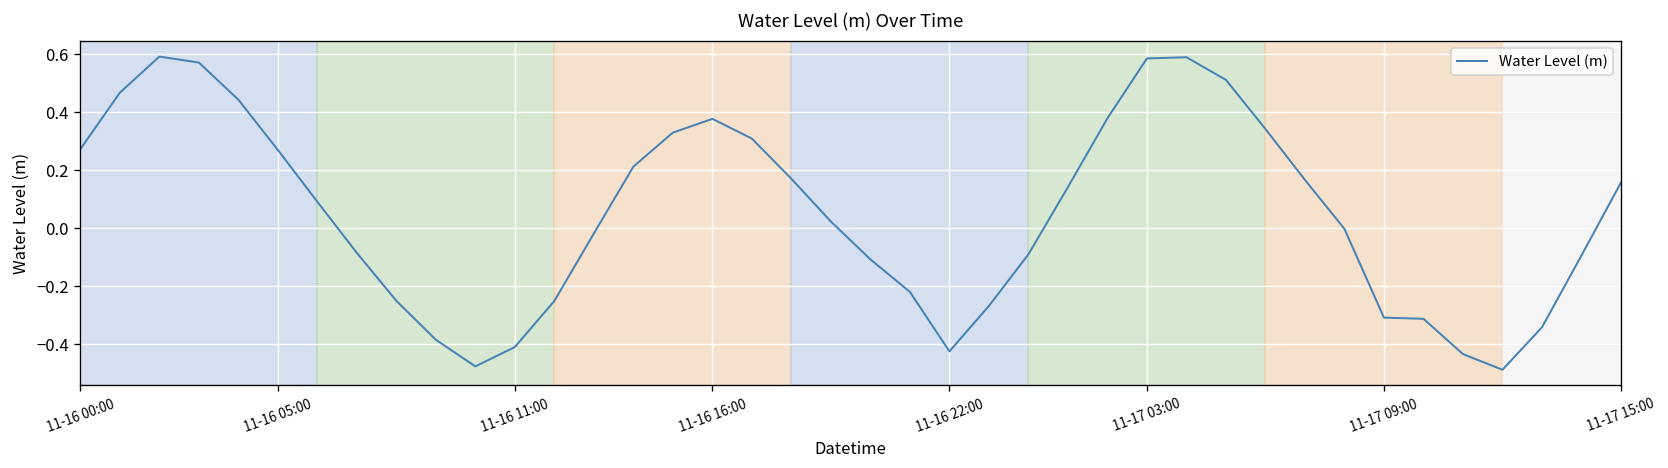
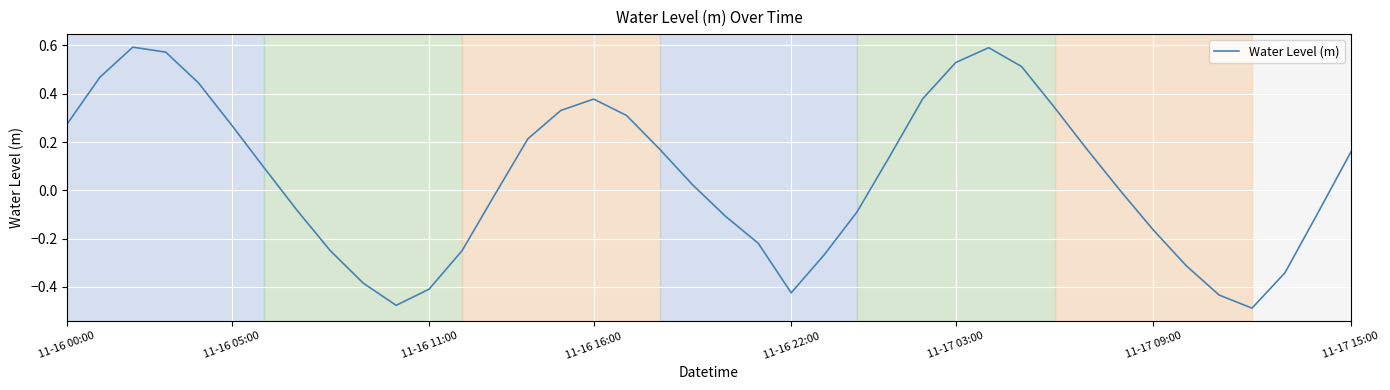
  {
    "11-16 00:00": 0.27,
    "11-16 05:00": 0.27,
    "11-16 11:00": -0.41,
    "11-16 16:00": 0.38,
    "11-16 22:00": -0.42,
-   "11-17 03:00": 0.59,
-   "11-17 09:00": -0.31,
+   "11-17 03:00": 0.53,
+   "11-17 09:00": -0.16,
    "11-17 15:00": 0.16
  }
